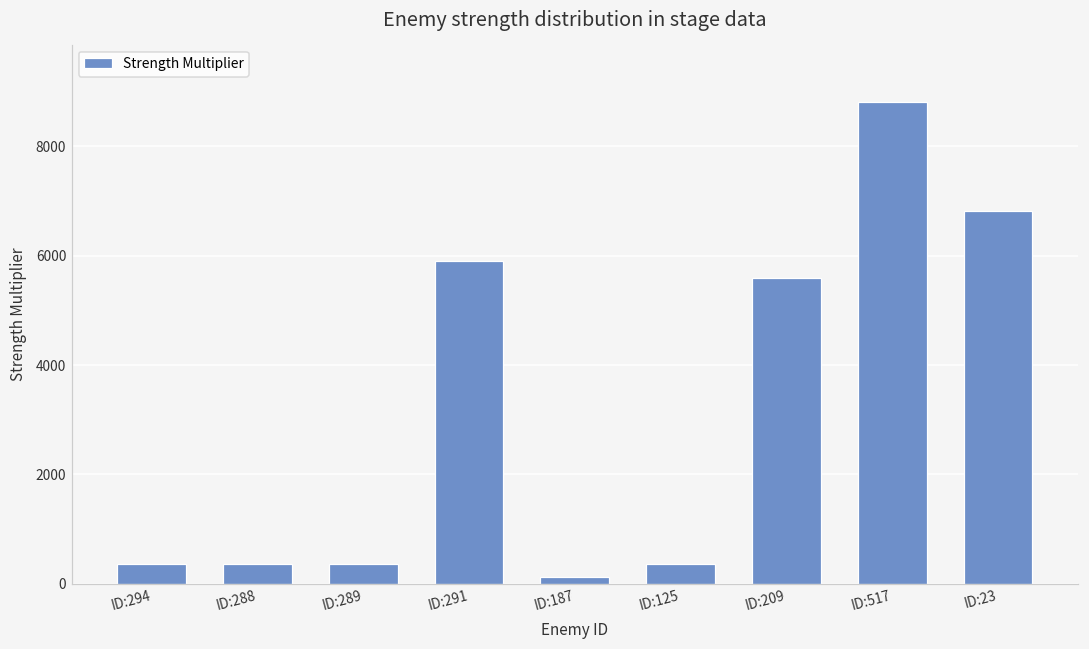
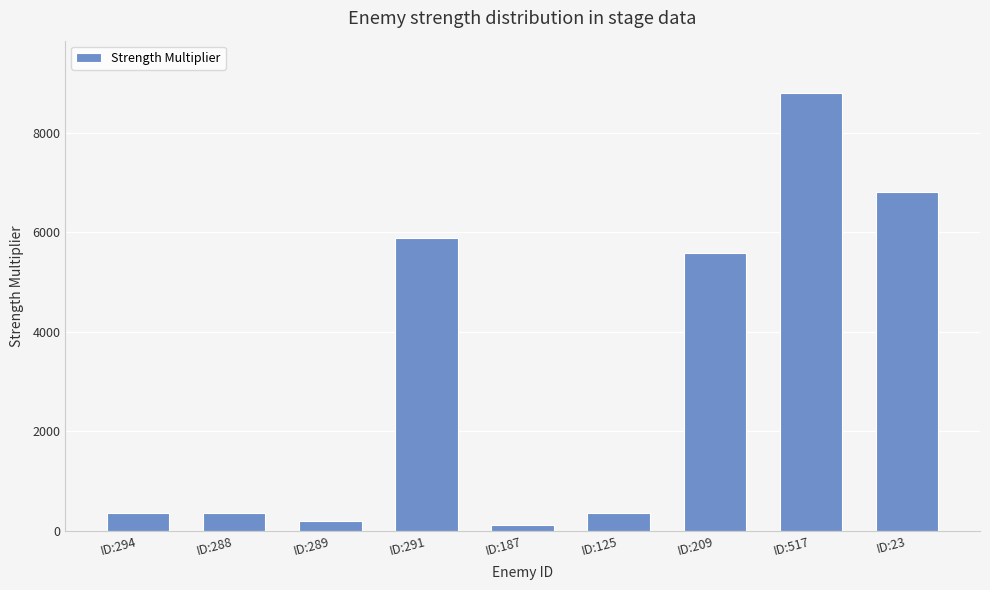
  {
    "ID:294": 400,
    "ID:288": 400,
-   "ID:289": 400,
+   "ID:289": 200,
    "ID:291": 5900,
    "ID:187": 100,
    "ID:125": 400,
    "ID:209": 5600,
    "ID:517": 8800,
    "ID:23": 6800
  }
